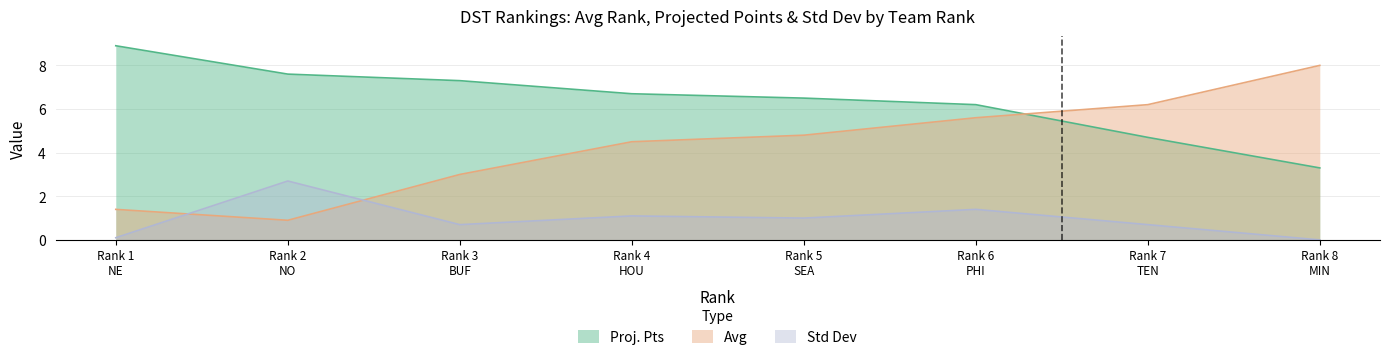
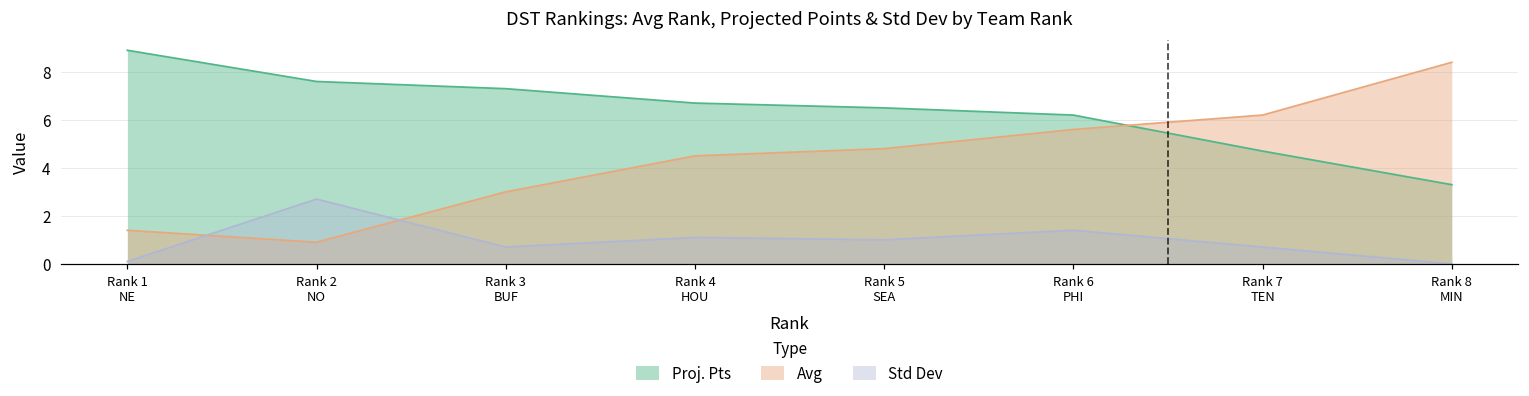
  {
    "Proj. Pts": {
      "Rank 1 NE": 8.9,
      "Rank 2 NO": 7.6,
      "Rank 3 BUF": 7.3,
      "Rank 4 HOU": 6.7,
      "Rank 5 SEA": 6.5,
      "Rank 6 PHI": 6.2,
      "Rank 7 TEN": 4.7,
      "Rank 8 MIN": 3.3
    },
    "Avg": {
      "Rank 1 NE": 1.4,
      "Rank 2 NO": 0.9,
      "Rank 3 BUF": 3.0,
      "Rank 4 HOU": 4.5,
      "Rank 5 SEA": 4.8,
      "Rank 6 PHI": 5.6,
      "Rank 7 TEN": 6.2,
-     "Rank 8 MIN": 8.0
+     "Rank 8 MIN": 8.4
    },
    "Std Dev": {
      "Rank 1 NE": 0.1,
      "Rank 2 NO": 2.7,
      "Rank 3 BUF": 0.7,
      "Rank 4 HOU": 1.1,
      "Rank 5 SEA": 1.0,
      "Rank 6 PHI": 1.4,
      "Rank 7 TEN": 0.7,
      "Rank 8 MIN": 0.0
    }
  }
